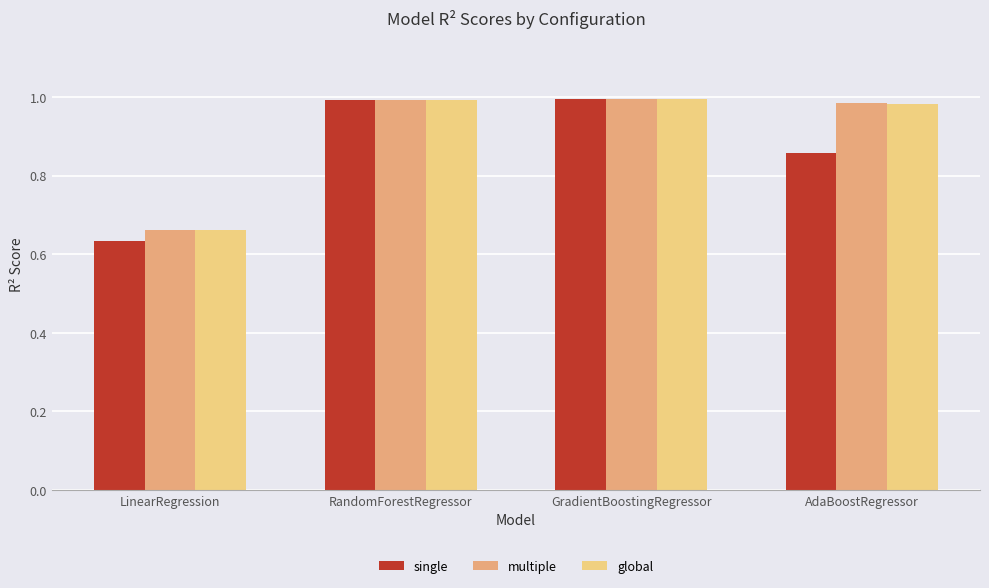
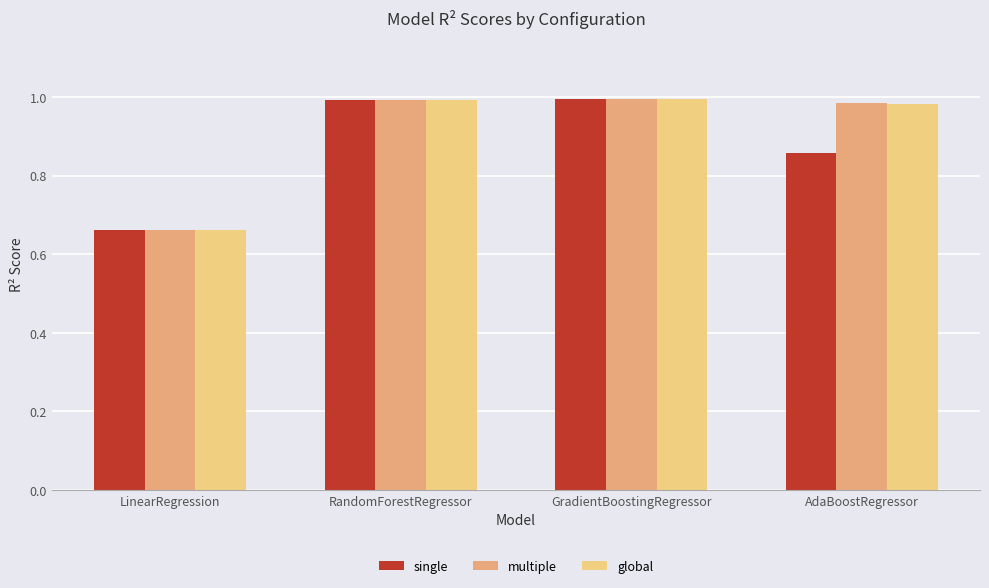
  {
    "single": {
-     "LinearRegression": 0.63,
+     "LinearRegression": 0.66,
      "RandomForestRegressor": 0.99,
      "GradientBoostingRegressor": 1.00,
      "AdaBoostRegressor": 0.86
    }
  }
